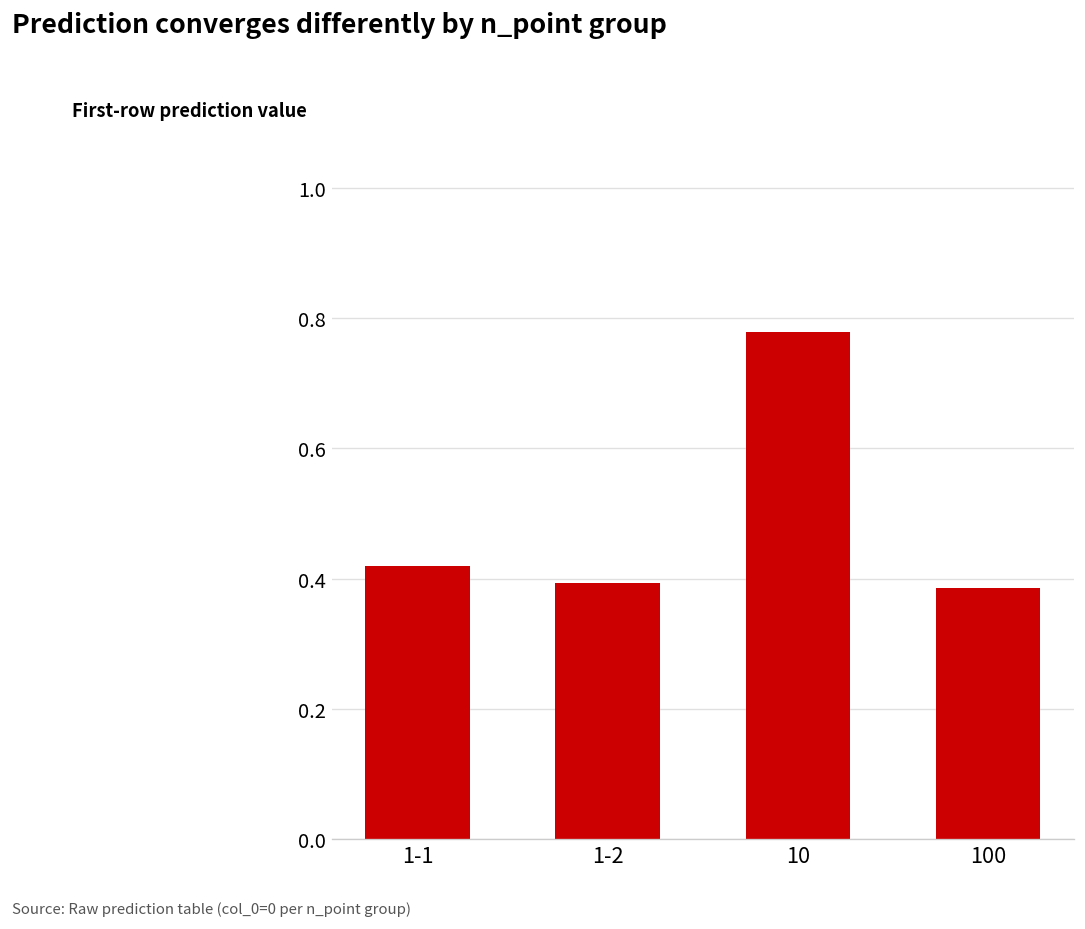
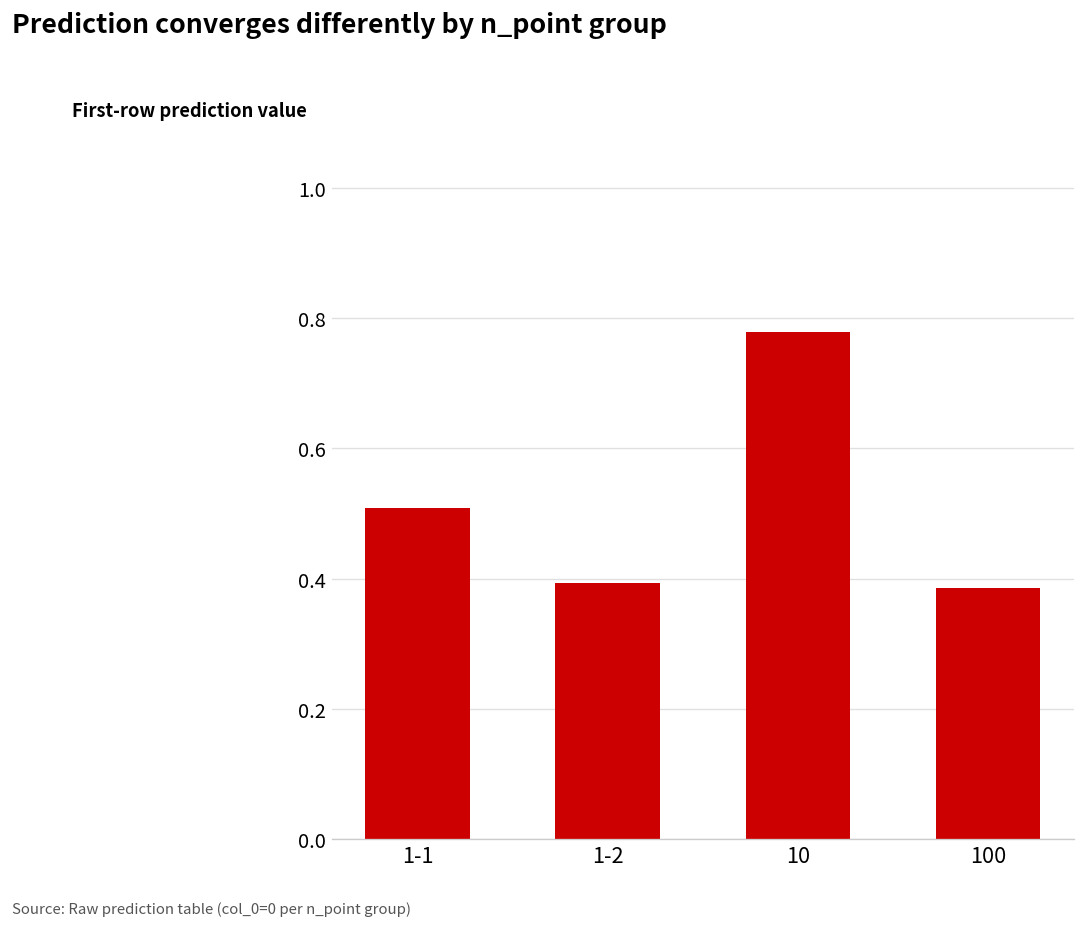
  {
-   "1-1": 0.42,
+   "1-1": 0.51,
    "1-2": 0.39,
    "10": 0.78,
    "100": 0.39
  }
